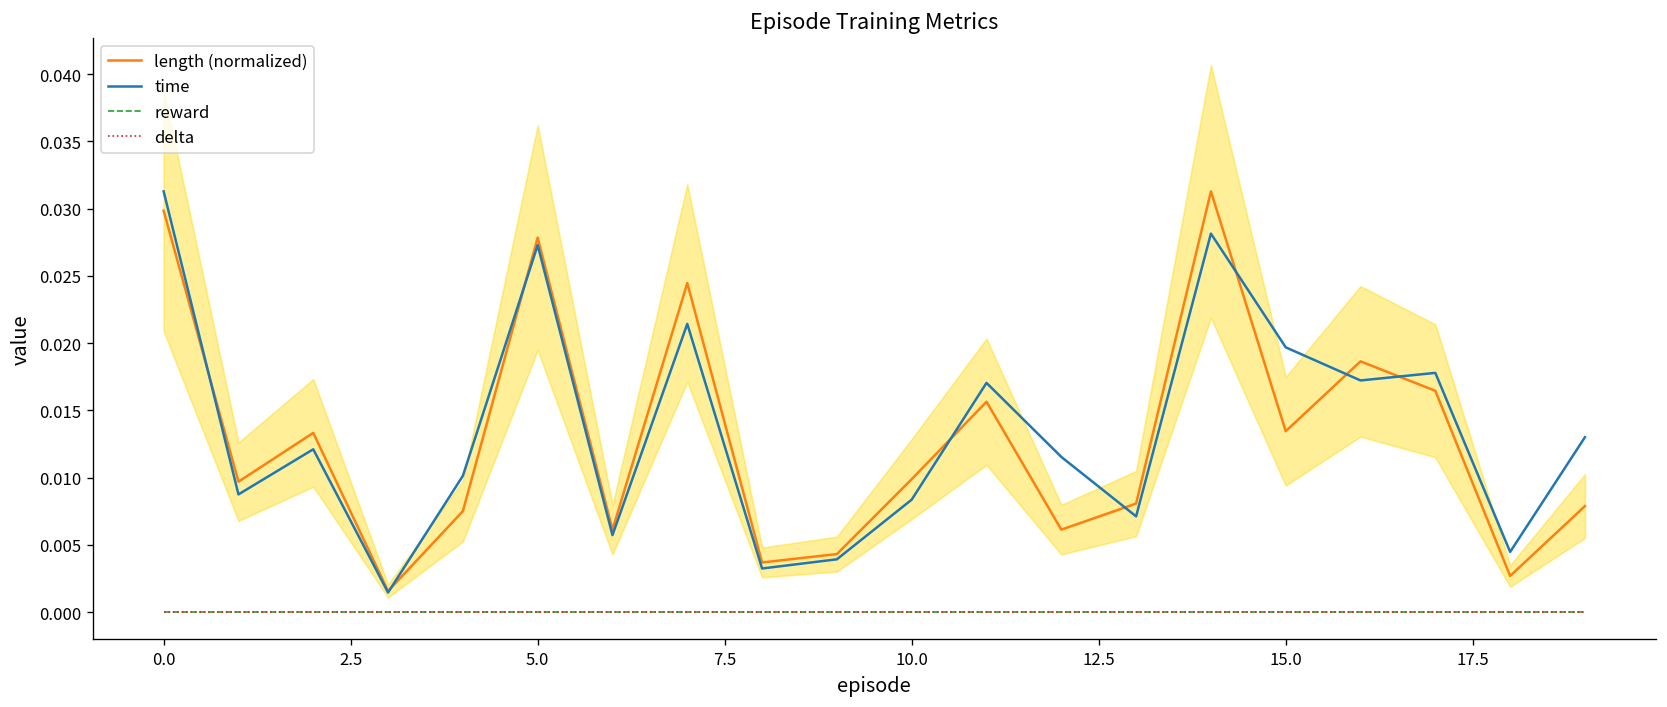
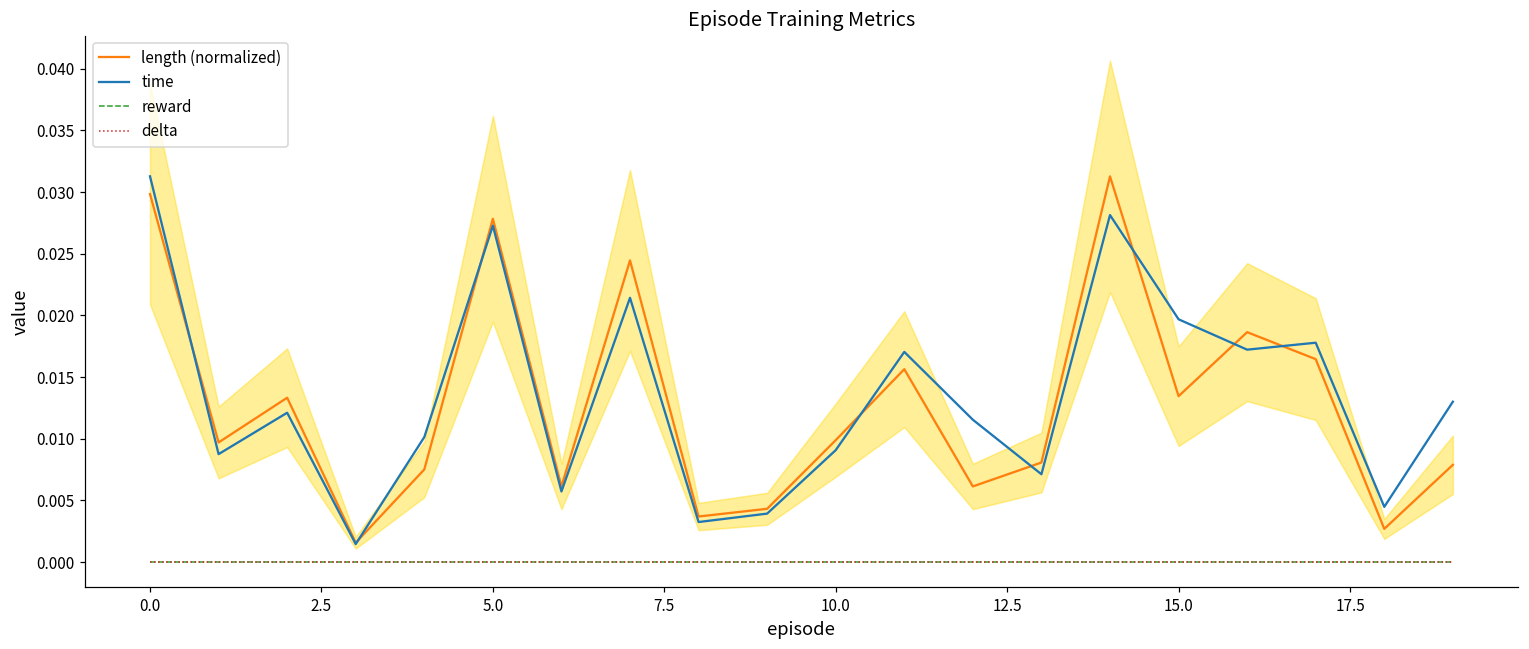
  {
    "length (normalized)": {
      "0.0": 0.0298,
      "5.0": 0.0278,
      "10.0": 0.0099,
      "15.0": 0.0134
    },
    "time": {
      "0.0": 0.0313,
      "5.0": 0.0273,
-     "10.0": 0.0084,
+     "10.0": 0.0091,
      "15.0": 0.0197
    },
    "delta": {
      "0.0": 0.0000,
      "5.0": 0.0000,
      "10.0": 0.0000,
      "15.0": 0.0000
    }
  }
